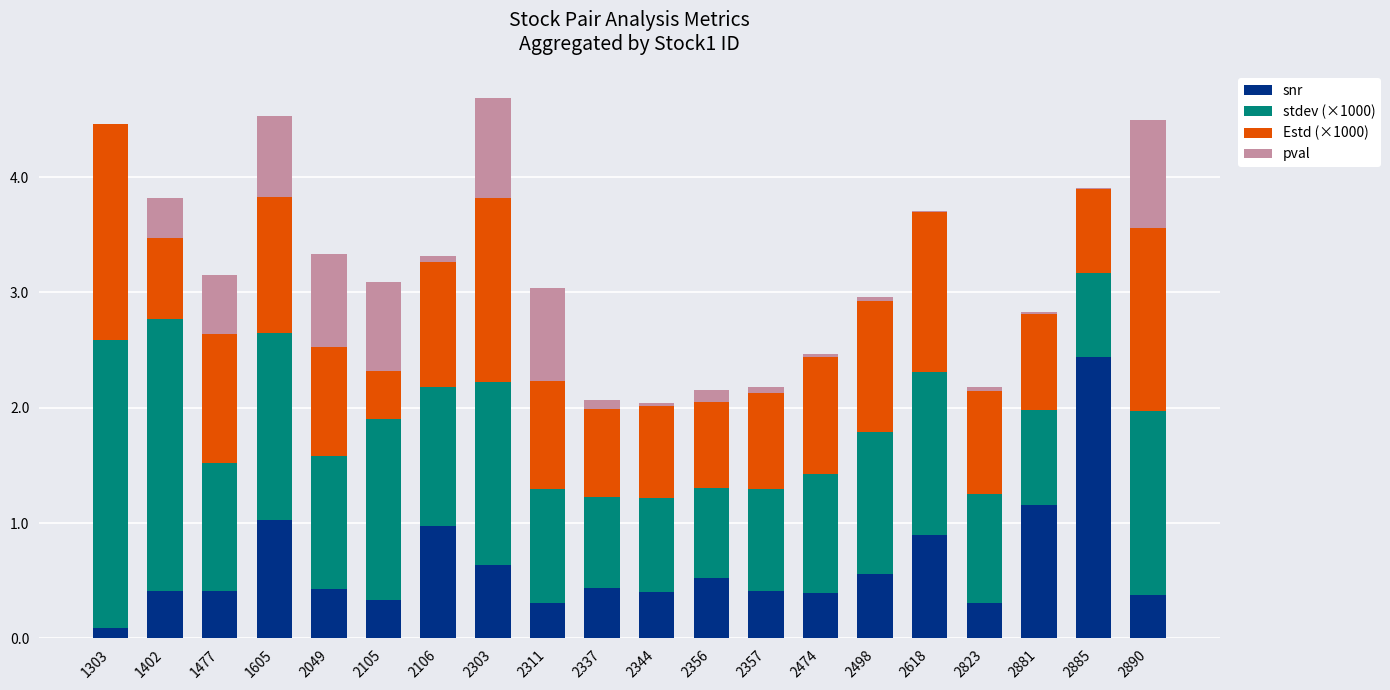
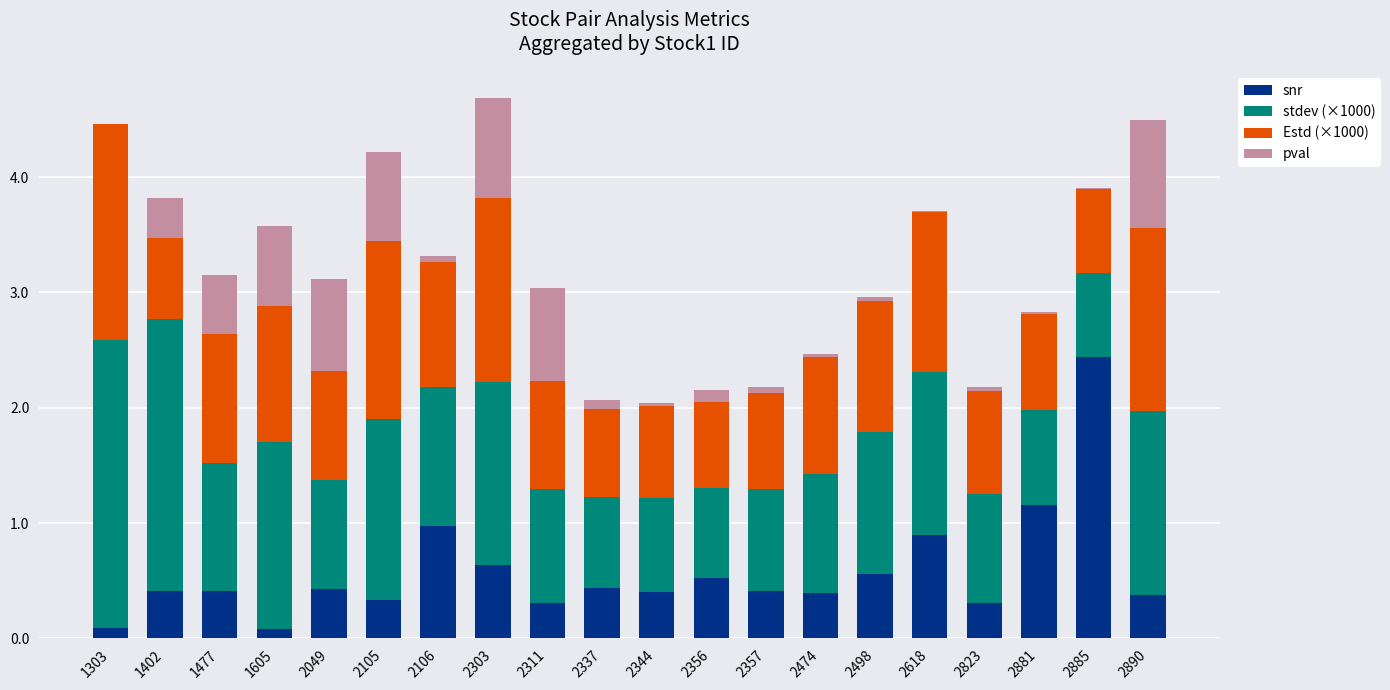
  {
    "snr": {
      "1303": 0.09,
      "1402": 0.41,
      "1477": 0.41,
-     "1605": 1.03,
+     "1605": 0.08,
      "2049": 0.43,
      "2105": 0.33,
      "2106": 0.98,
      "2303": 0.63,
      "2311": 0.31,
      "2337": 0.43,
      "2344": 0.40,
      "2356": 0.53,
      "2357": 0.41,
      "2474": 0.39,
      "2498": 0.56,
      "2618": 0.90,
      "2823": 0.31,
      "2881": 1.16,
      "2885": 2.44,
      "2890": 0.38
    },
    "stdev (×1000)": {
      "1303": 2.50,
      "1402": 2.36,
      "1477": 1.11,
      "1605": 1.62,
-     "2049": 1.16,
+     "2049": 0.95,
      "2105": 1.57,
      "2106": 1.21,
      "2303": 1.59,
      "2311": 0.99,
      "2337": 0.79,
      "2344": 0.82,
      "2356": 0.78,
      "2357": 0.89,
      "2474": 1.03,
      "2498": 1.23,
      "2618": 1.41,
      "2823": 0.94,
      "2881": 0.83,
      "2885": 0.73,
      "2890": 1.59
    },
    "Estd (×1000)": {
      "1303": 1.87,
      "1402": 0.70,
      "1477": 1.11,
      "1605": 1.18,
      "2049": 0.94,
-     "2105": 0.41,
+     "2105": 1.55,
      "2106": 1.08,
      "2303": 1.59,
      "2311": 0.94,
      "2337": 0.77,
      "2344": 0.80,
      "2356": 0.74,
      "2357": 0.83,
      "2474": 1.02,
      "2498": 1.13,
      "2618": 1.39,
      "2823": 0.89,
      "2881": 0.83,
      "2885": 0.73,
      "2890": 1.59
    },
    "pval": {
      "1402": 0.35,
      "1477": 0.52,
      "1605": 0.70,
      "2049": 0.80,
      "2105": 0.77,
      "2106": 0.05,
      "2303": 0.87,
      "2311": 0.81,
      "2337": 0.08,
      "2356": 0.10,
      "2357": 0.05,
      "2498": 0.04,
      "2823": 0.04,
      "2890": 0.93
    }
  }
